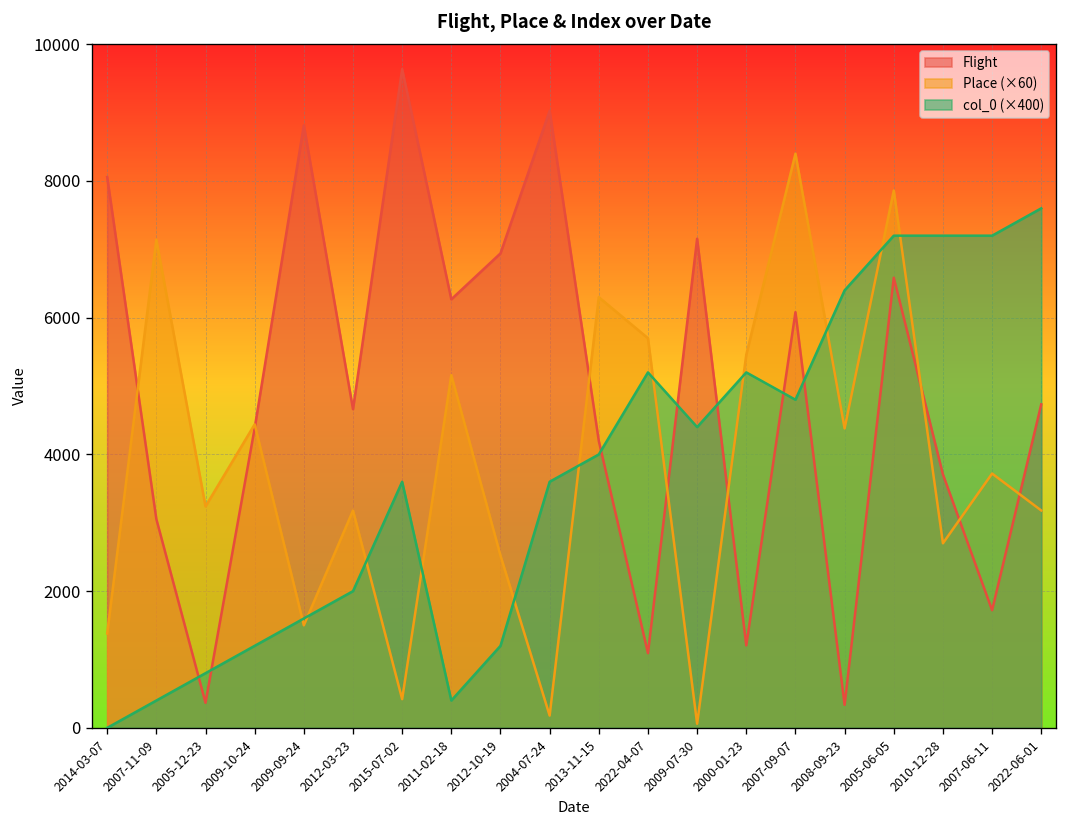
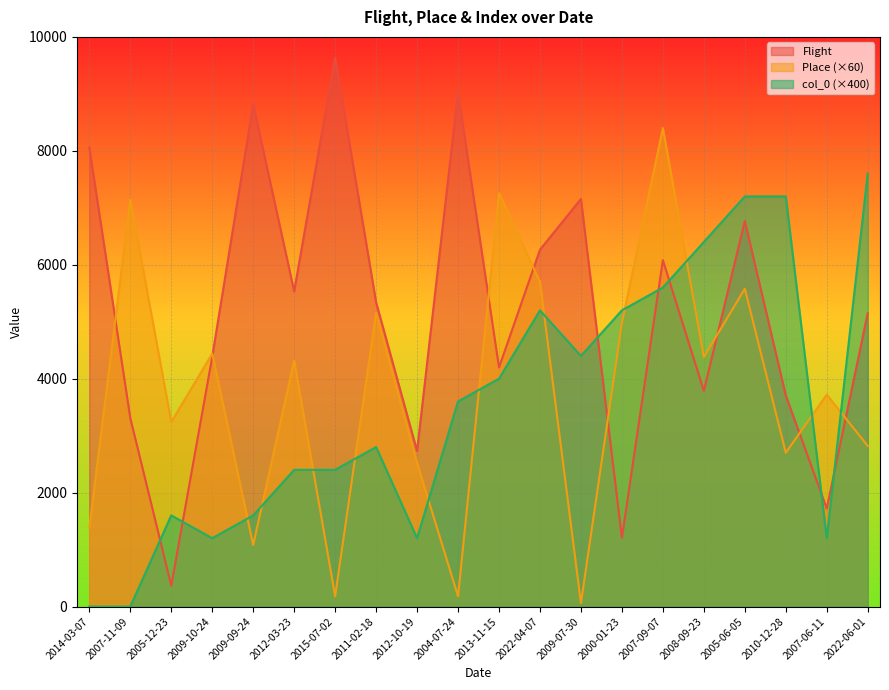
  {
    "Flight": {
      "2014-03-07": 8100,
-     "2007-11-09": 3100,
+     "2007-11-09": 3300,
      "2005-12-23": 400,
      "2009-10-24": 4400,
      "2009-09-24": 8800,
-     "2012-03-23": 4700,
+     "2012-03-23": 5500,
      "2015-07-02": 9600,
-     "2011-02-18": 6300,
-     "2012-10-19": 6900,
+     "2011-02-18": 5300,
+     "2012-10-19": 2700,
      "2004-07-24": 9000,
      "2013-11-15": 4200,
-     "2022-04-07": 1100,
+     "2022-04-07": 6300,
      "2009-07-30": 7200,
      "2000-01-23": 1200,
      "2007-09-07": 6100,
-     "2008-09-23": 300,
-     "2005-06-05": 6600,
+     "2008-09-23": 3800,
+     "2005-06-05": 6800,
      "2010-12-28": 3700,
      "2007-06-11": 1700,
-     "2022-06-01": 4700
+     "2022-06-01": 5100
    },
    "Place (×60)": {
      "2014-03-07": 1400,
      "2007-11-09": 7100,
      "2005-12-23": 3200,
      "2009-10-24": 4400,
-     "2009-09-24": 1500,
-     "2012-03-23": 3200,
-     "2015-07-02": 400,
+     "2009-09-24": 1100,
+     "2012-03-23": 4300,
+     "2015-07-02": 200,
      "2011-02-18": 5200,
      "2012-10-19": 2500,
      "2004-07-24": 200,
-     "2013-11-15": 6300,
+     "2013-11-15": 7300,
      "2022-04-07": 5700,
      "2009-07-30": 100,
-     "2000-01-23": 5500,
+     "2000-01-23": 5000,
      "2007-09-07": 8400,
      "2008-09-23": 4400,
-     "2005-06-05": 7900,
+     "2005-06-05": 5600,
      "2010-12-28": 2700,
      "2007-06-11": 3700,
-     "2022-06-01": 3200
+     "2022-06-01": 2800
    },
    "col_0 (×400)": {
      "2014-03-07": 0,
-     "2007-11-09": 400,
-     "2005-12-23": 800,
+     "2007-11-09": 0,
+     "2005-12-23": 1600,
      "2009-10-24": 1200,
      "2009-09-24": 1600,
-     "2012-03-23": 2000,
-     "2015-07-02": 3600,
-     "2011-02-18": 400,
+     "2012-03-23": 2400,
+     "2015-07-02": 2400,
+     "2011-02-18": 2800,
      "2012-10-19": 1200,
      "2004-07-24": 3600,
      "2013-11-15": 4000,
      "2022-04-07": 5200,
      "2009-07-30": 4400,
      "2000-01-23": 5200,
-     "2007-09-07": 4800,
+     "2007-09-07": 5600,
      "2008-09-23": 6400,
      "2005-06-05": 7200,
      "2010-12-28": 7200,
-     "2007-06-11": 7200,
+     "2007-06-11": 1200,
      "2022-06-01": 7600
    }
  }
